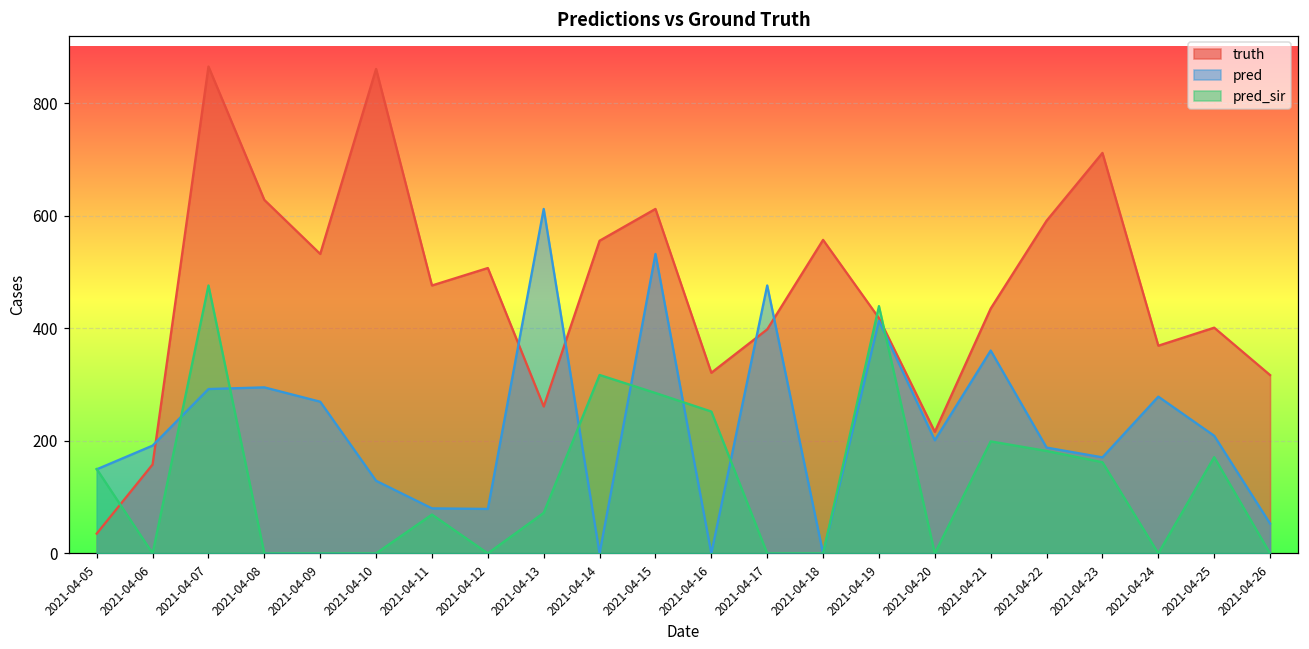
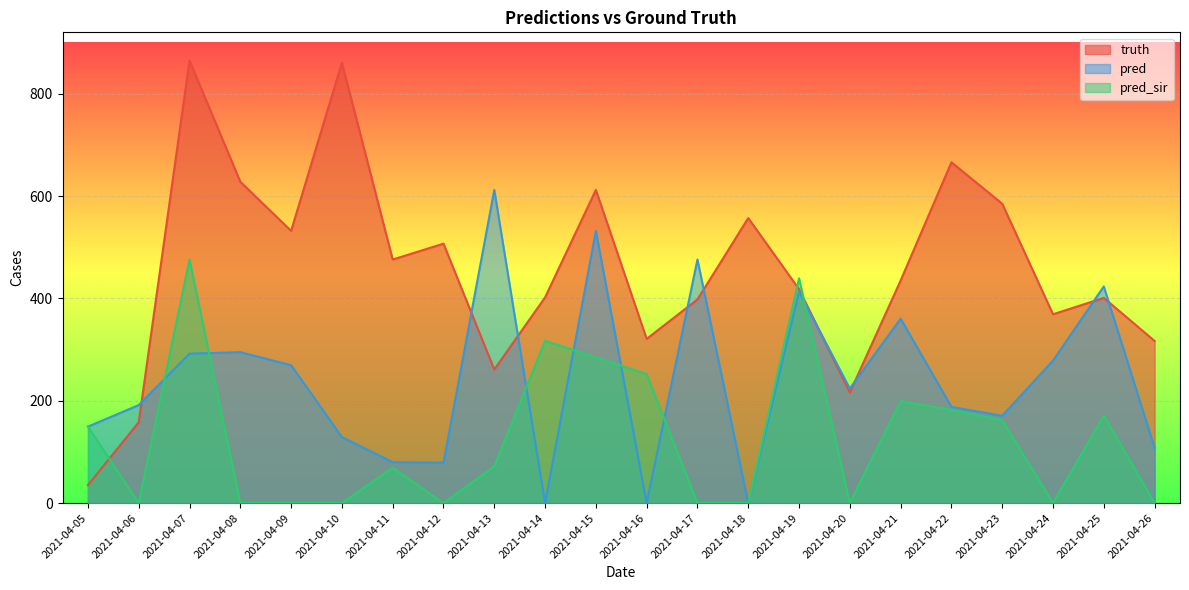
  {
    "truth": {
      "2021-04-05": 40,
      "2021-04-06": 160,
      "2021-04-07": 870,
      "2021-04-08": 630,
      "2021-04-09": 530,
      "2021-04-10": 860,
      "2021-04-11": 480,
      "2021-04-12": 510,
      "2021-04-13": 260,
-     "2021-04-14": 560,
+     "2021-04-14": 400,
      "2021-04-15": 610,
      "2021-04-16": 320,
      "2021-04-17": 400,
      "2021-04-18": 560,
      "2021-04-20": 220,
      "2021-04-21": 440,
-     "2021-04-22": 590,
-     "2021-04-23": 710,
+     "2021-04-22": 670,
+     "2021-04-23": 590,
      "2021-04-24": 370,
      "2021-04-25": 400,
      "2021-04-26": 320
    },
    "pred": {
      "2021-04-06": 190,
      "2021-04-07": 290,
      "2021-04-08": 300,
      "2021-04-09": 270,
      "2021-04-10": 130,
      "2021-04-11": 80,
      "2021-04-12": 80,
      "2021-04-13": 610,
      "2021-04-14": 0,
      "2021-04-15": 530,
      "2021-04-16": 0,
      "2021-04-17": 480,
-     "2021-04-20": 200,
+     "2021-04-20": 220,
      "2021-04-21": 360,
      "2021-04-22": 190,
      "2021-04-23": 170,
      "2021-04-24": 280,
-     "2021-04-25": 210,
-     "2021-04-26": 50
+     "2021-04-25": 420,
+     "2021-04-26": 110
    },
    "pred_sir": {
      "2021-04-06": 0,
      "2021-04-07": 480,
      "2021-04-08": 0,
      "2021-04-09": 0,
      "2021-04-10": 0,
      "2021-04-11": 70,
      "2021-04-12": 0,
      "2021-04-13": 70,
      "2021-04-14": 320,
      "2021-04-15": 290,
      "2021-04-16": 250,
      "2021-04-17": 0,
      "2021-04-19": 440,
      "2021-04-20": 0,
      "2021-04-21": 200,
      "2021-04-22": 180,
      "2021-04-23": 160,
      "2021-04-24": 0,
      "2021-04-25": 170,
      "2021-04-26": 0
    }
  }
